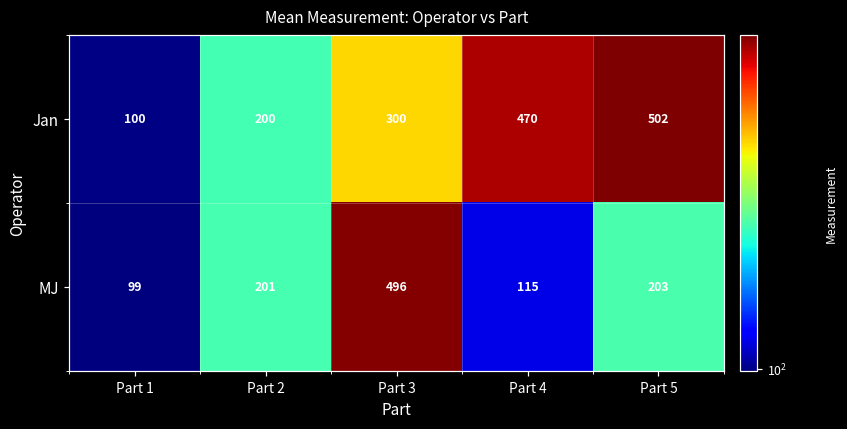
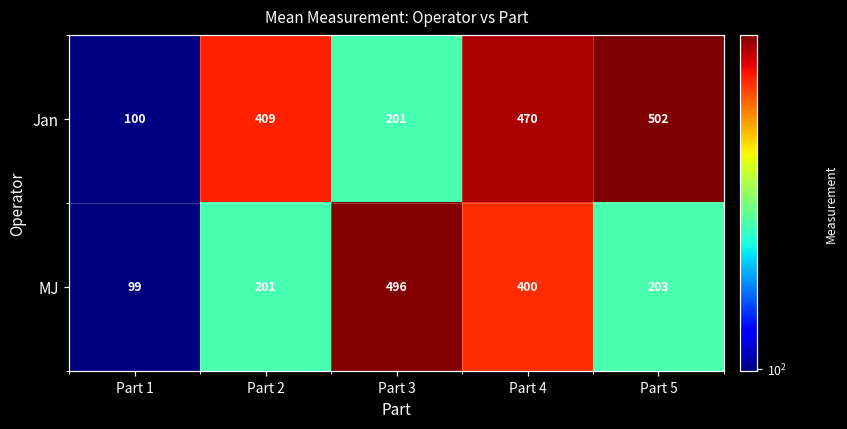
  {
    "Jan": {
      "Part 1": 100,
-     "Part 2": 200,
-     "Part 3": 300,
+     "Part 2": 409,
+     "Part 3": 201,
      "Part 4": 470,
      "Part 5": 502
    },
    "MJ": {
      "Part 1": 99,
      "Part 2": 201,
      "Part 3": 496,
-     "Part 4": 115,
+     "Part 4": 400,
      "Part 5": 203
    }
  }
